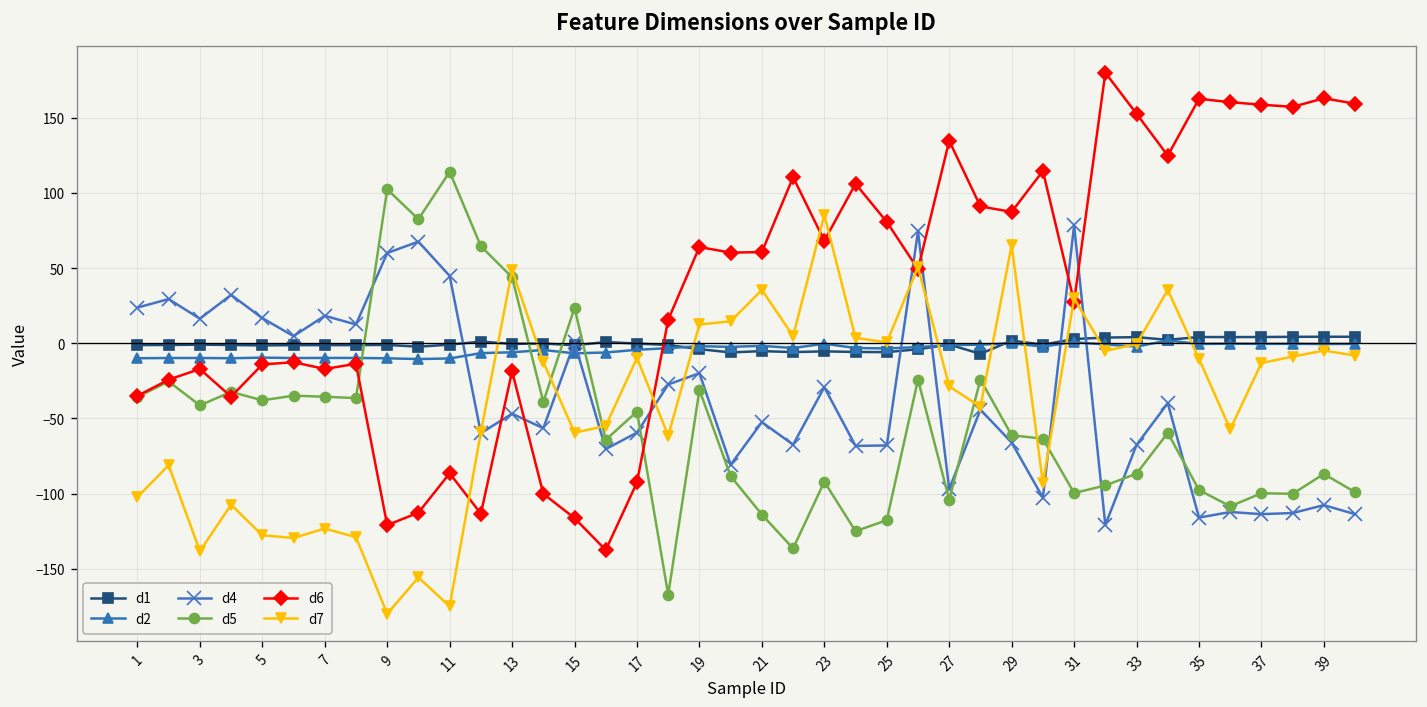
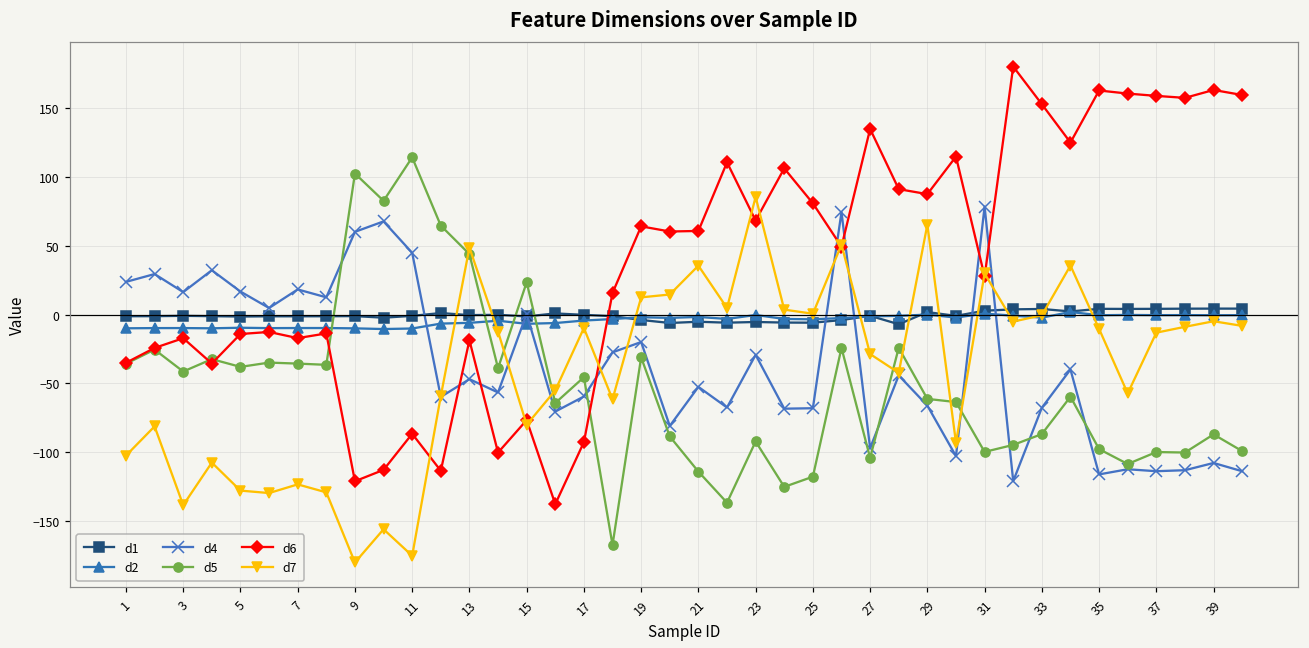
  {
    "d1": {
      "1": -1,
      "3": -1,
      "5": -1,
      "7": -1,
      "9": -1,
      "11": -1,
      "13": 0,
      "17": 0,
      "21": -5,
      "23": -5,
      "25": -6,
      "31": 3,
      "33": 4,
      "35": 4,
      "37": 4,
      "39": 4
    },
    "d5": {
      "3": -41,
      "5": -38,
      "7": -36,
      "9": 102,
      "11": 114,
      "13": 44,
      "15": 23,
      "17": -45,
      "19": -31,
      "21": -114,
      "23": -92,
      "25": -118,
      "27": -104,
      "29": -61,
      "31": -100,
      "33": -87,
      "35": -98,
      "37": -100,
      "39": -87
    },
    "d6": {
      "3": -17,
      "5": -14,
      "7": -17,
      "9": -121,
      "11": -87,
      "13": -19,
-     "15": -116,
+     "15": -77,
      "17": -93,
      "19": 64,
      "21": 61,
      "23": 68,
      "25": 81,
      "27": 135,
      "29": 87,
      "31": 28,
      "33": 153,
      "35": 163,
      "37": 159,
      "39": 163
    },
    "d7": {
      "1": -102,
      "3": -138,
      "5": -128,
      "7": -123,
      "9": -180,
      "11": -175,
      "13": 49,
-     "15": -59,
+     "15": -80,
      "17": -10,
      "19": 12,
      "21": 35,
      "23": 85,
      "25": 1,
      "27": -29,
      "29": 65,
      "31": 30,
      "35": -10,
      "37": -13,
      "39": -5
    }
  }
